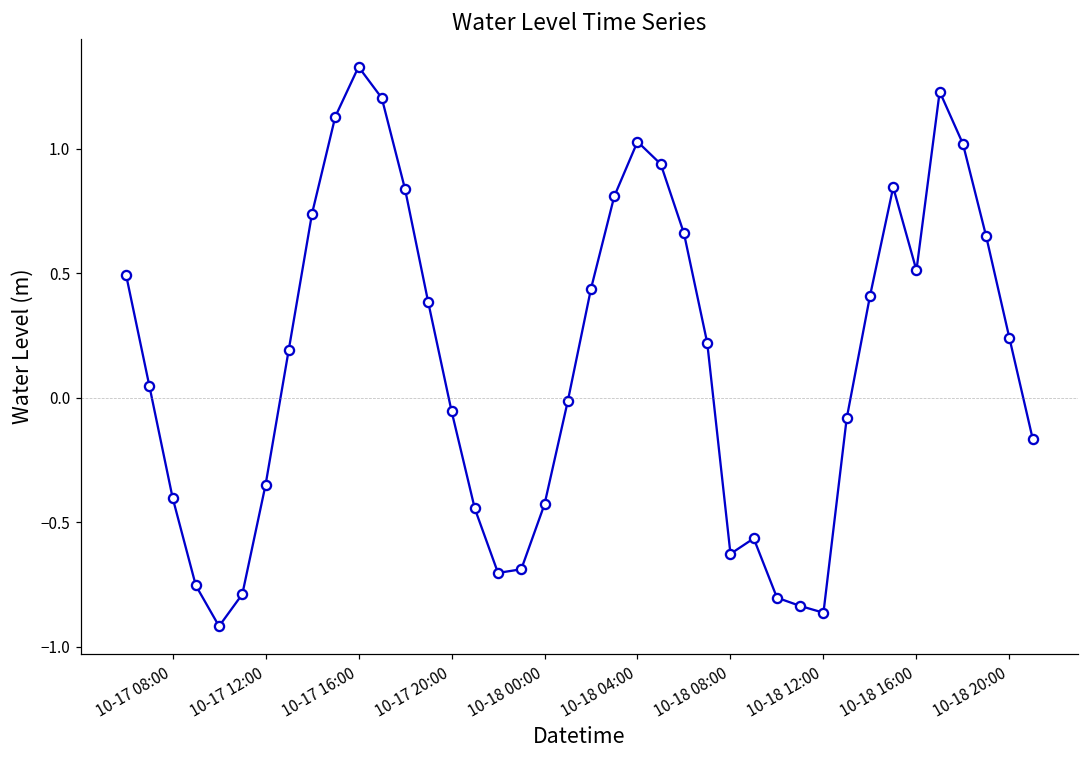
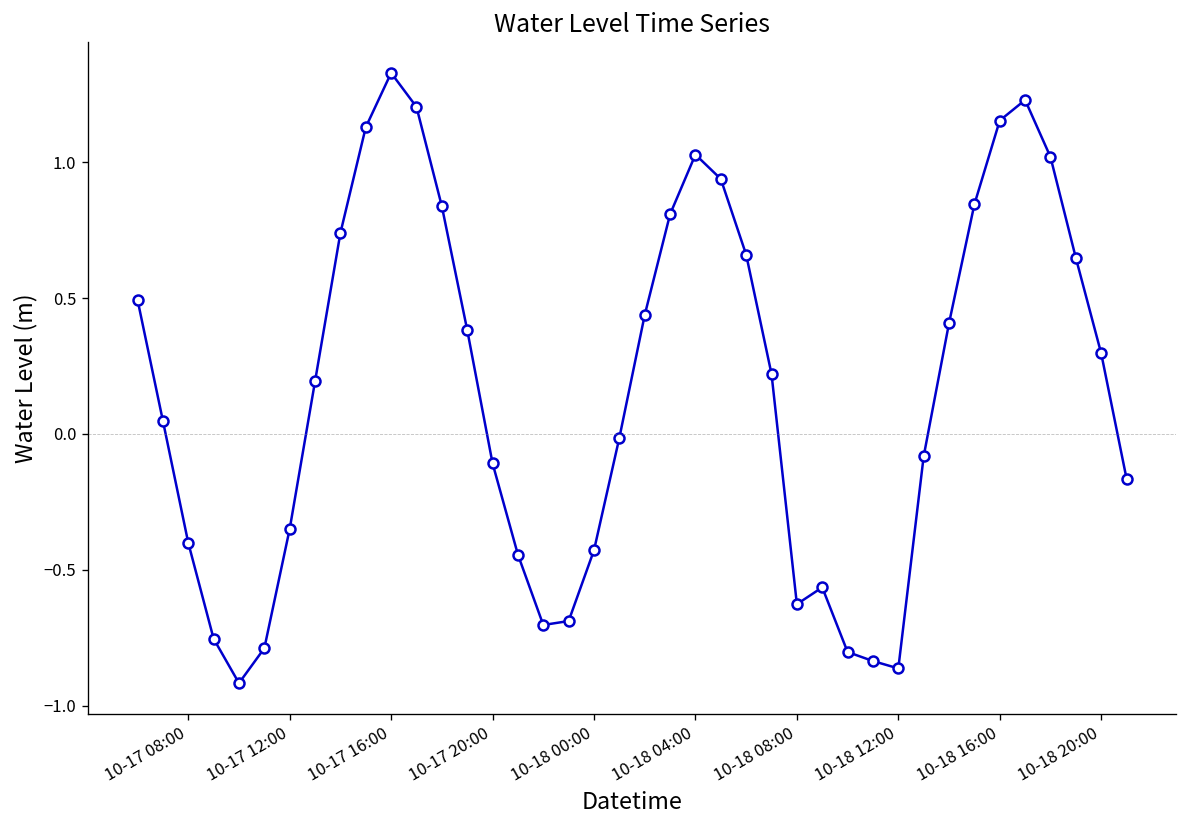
  {
    "10-17 08:00": -0.40,
    "10-17 12:00": -0.35,
    "10-17 16:00": 1.33,
-   "10-17 20:00": -0.05,
+   "10-17 20:00": -0.11,
    "10-18 00:00": -0.43,
    "10-18 04:00": 1.03,
    "10-18 08:00": -0.63,
    "10-18 12:00": -0.86,
-   "10-18 16:00": 0.51,
-   "10-18 20:00": 0.24
+   "10-18 16:00": 1.15,
+   "10-18 20:00": 0.30
  }
